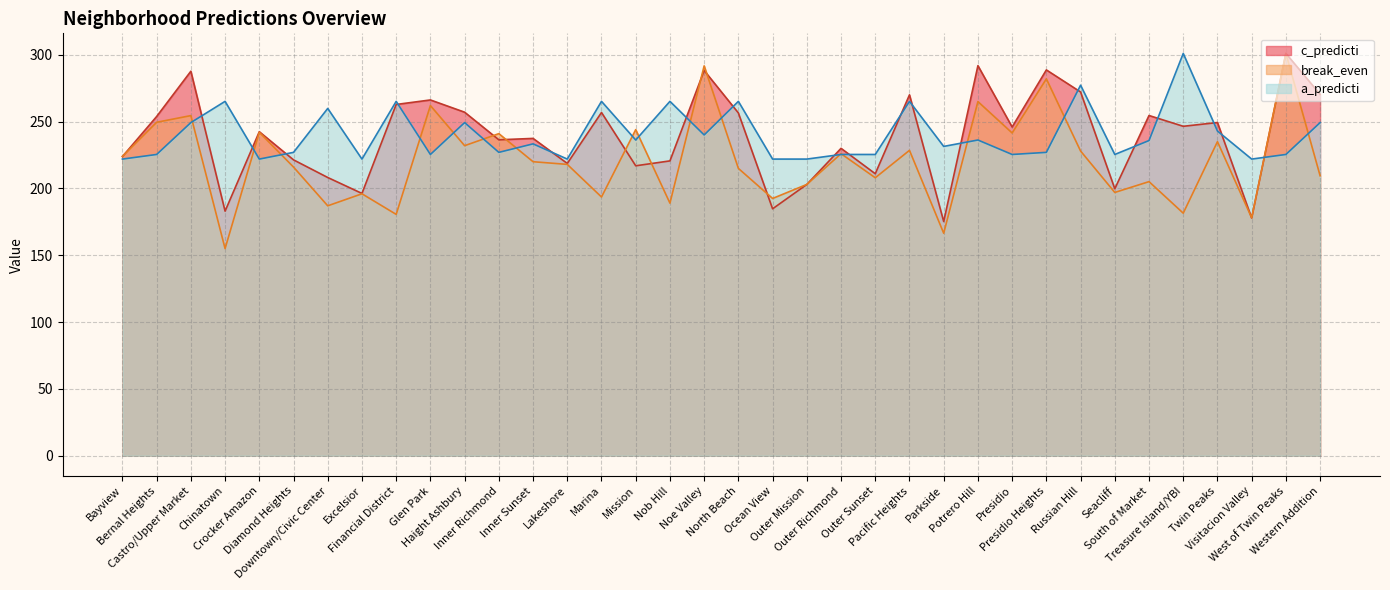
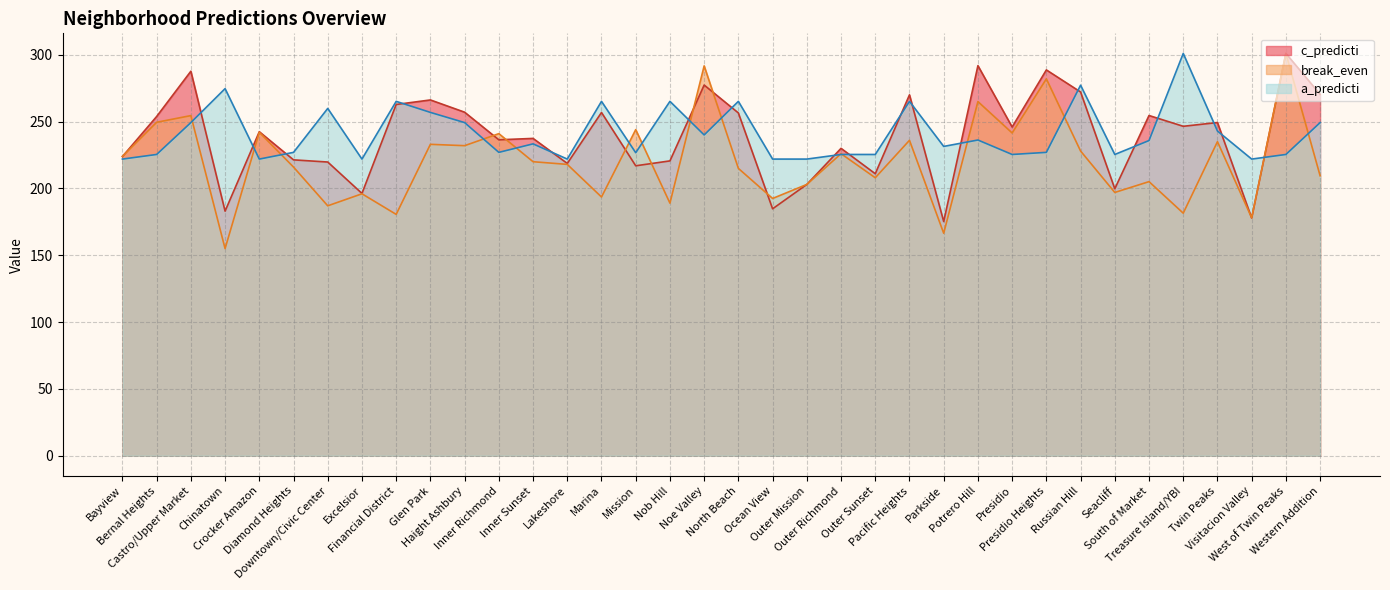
  {
    "c_predicti": {
      "Bernal Heights": 254,
      "Castro/Upper Market": 288,
      "Chinatown": 183,
      "Diamond Heights": 221,
-     "Downtown/Civic Center": 208,
+     "Downtown/Civic Center": 220,
      "Financial District": 263,
      "Glen Park": 266,
      "Haight Ashbury": 257,
      "Inner Richmond": 236,
      "Inner Sunset": 237,
      "Marina": 257,
      "Mission": 217,
      "Nob Hill": 221,
-     "Noe Valley": 288,
+     "Noe Valley": 277,
      "North Beach": 256,
      "Ocean View": 185,
      "Outer Richmond": 230,
      "Outer Sunset": 211,
      "Pacific Heights": 270,
      "Parkside": 175,
      "Potrero Hill": 292,
      "Presidio": 246,
      "Presidio Heights": 289,
      "Russian Hill": 272,
      "Seacliff": 200,
      "South of Market": 255,
      "Treasure Island/YBI": 246,
      "Twin Peaks": 249
    },
    "break_even": {
      "Bernal Heights": 250,
      "Castro/Upper Market": 255,
      "Chinatown": 155,
      "Diamond Heights": 216,
      "Downtown/Civic Center": 187,
      "Financial District": 181,
-     "Glen Park": 262,
+     "Glen Park": 233,
      "Haight Ashbury": 232,
      "Inner Richmond": 241,
      "Inner Sunset": 220,
      "Marina": 194,
      "Mission": 244,
      "Nob Hill": 189,
      "Noe Valley": 292,
      "North Beach": 215,
      "Ocean View": 193,
      "Outer Sunset": 208,
-     "Pacific Heights": 229,
+     "Pacific Heights": 236,
      "Parkside": 167,
      "Potrero Hill": 265,
      "Presidio": 242,
      "Presidio Heights": 282,
      "Russian Hill": 228,
      "Seacliff": 197,
      "South of Market": 205,
      "Treasure Island/YBI": 182,
      "Twin Peaks": 235,
      "Western Addition": 210
    },
    "a_predicti": {
      "Bernal Heights": 225,
      "Castro/Upper Market": 249,
-     "Chinatown": 265,
+     "Chinatown": 275,
      "Crocker Amazon": 222,
      "Diamond Heights": 227,
      "Downtown/Civic Center": 260,
      "Excelsior": 222,
      "Financial District": 265,
-     "Glen Park": 225,
+     "Glen Park": 257,
      "Haight Ashbury": 249,
      "Inner Richmond": 227,
      "Inner Sunset": 233,
      "Lakeshore": 222,
      "Marina": 265,
-     "Mission": 236,
+     "Mission": 227,
      "Nob Hill": 265,
      "Noe Valley": 240,
      "North Beach": 265,
      "Ocean View": 222,
      "Outer Mission": 222,
      "Outer Sunset": 225,
      "Pacific Heights": 265,
      "Parkside": 231,
      "Potrero Hill": 236,
      "Presidio": 225,
      "Presidio Heights": 227,
      "Russian Hill": 277,
      "Seacliff": 225,
      "South of Market": 236,
      "Treasure Island/YBI": 301,
      "Twin Peaks": 243,
      "Visitacion Valley": 222,
      "West of Twin Peaks": 225,
      "Western Addition": 249
    }
  }
